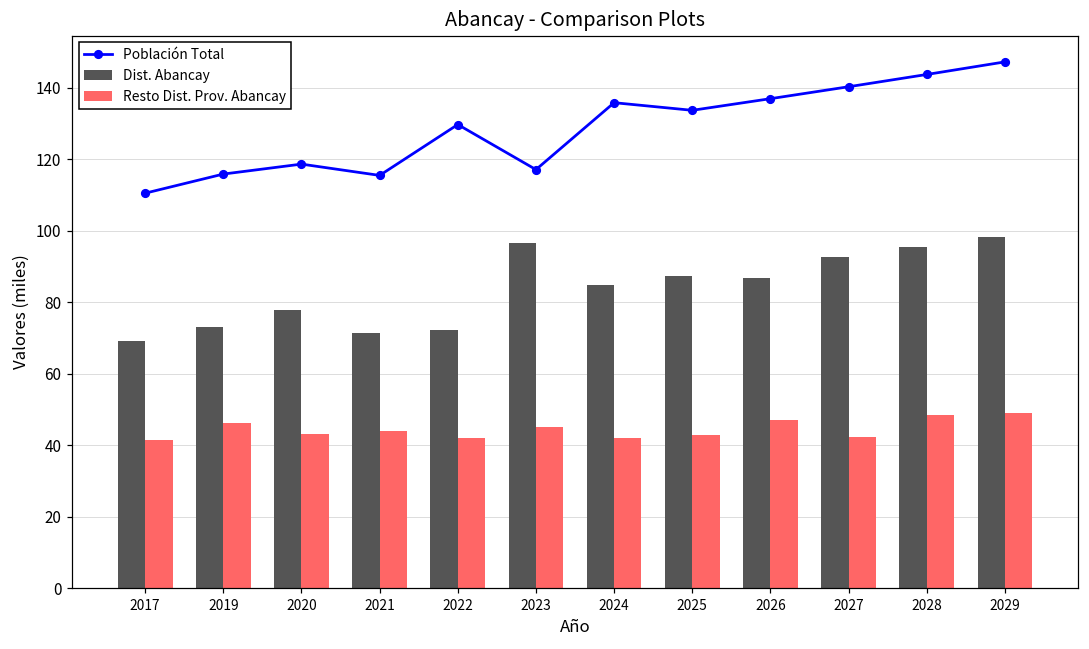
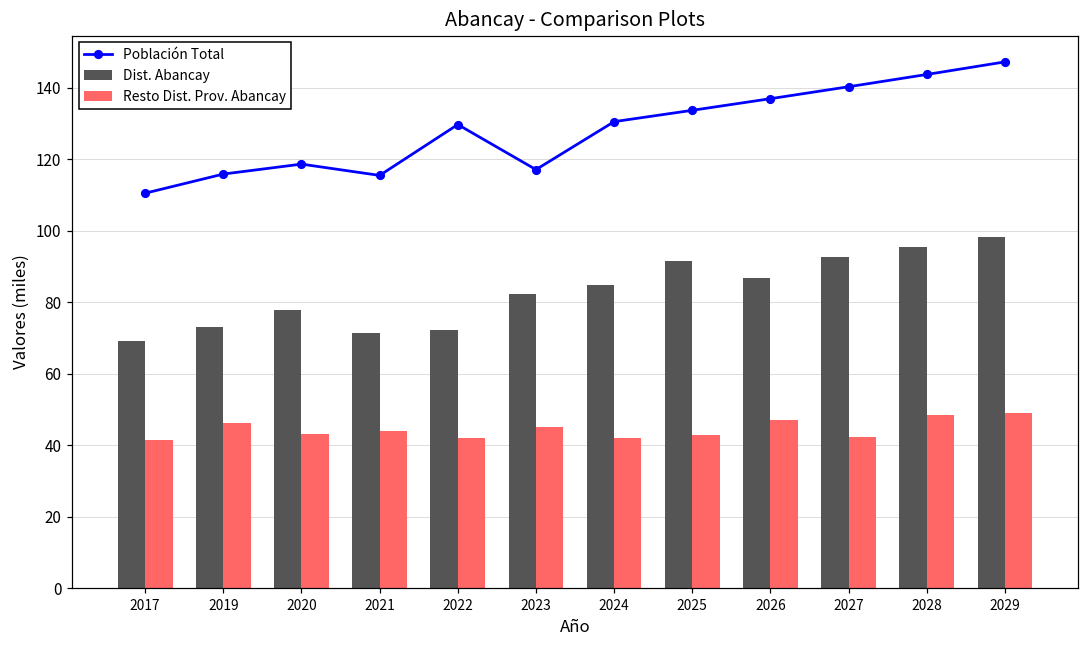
  {
    "Dist. Abancay": {
      "2017": 69,
      "2019": 73,
      "2020": 78,
      "2021": 72,
      "2022": 72,
-     "2023": 96,
+     "2023": 82,
      "2024": 85,
-     "2025": 87,
+     "2025": 91,
      "2026": 87,
      "2027": 93,
      "2028": 95,
      "2029": 98
    },
    "Población Total": {
      "2017": 111,
      "2019": 116,
      "2020": 119,
      "2021": 115,
      "2022": 130,
      "2023": 117,
-     "2024": 136,
+     "2024": 131,
      "2025": 134,
      "2026": 137,
      "2027": 140,
      "2028": 144,
      "2029": 147
    },
    "Resto Dist. Prov. Abancay": {
      "2017": 41,
      "2019": 46,
      "2020": 43,
      "2021": 44,
      "2022": 42,
      "2023": 45,
      "2024": 42,
      "2025": 43,
      "2026": 47,
      "2027": 42,
      "2028": 48,
      "2029": 49
    }
  }
